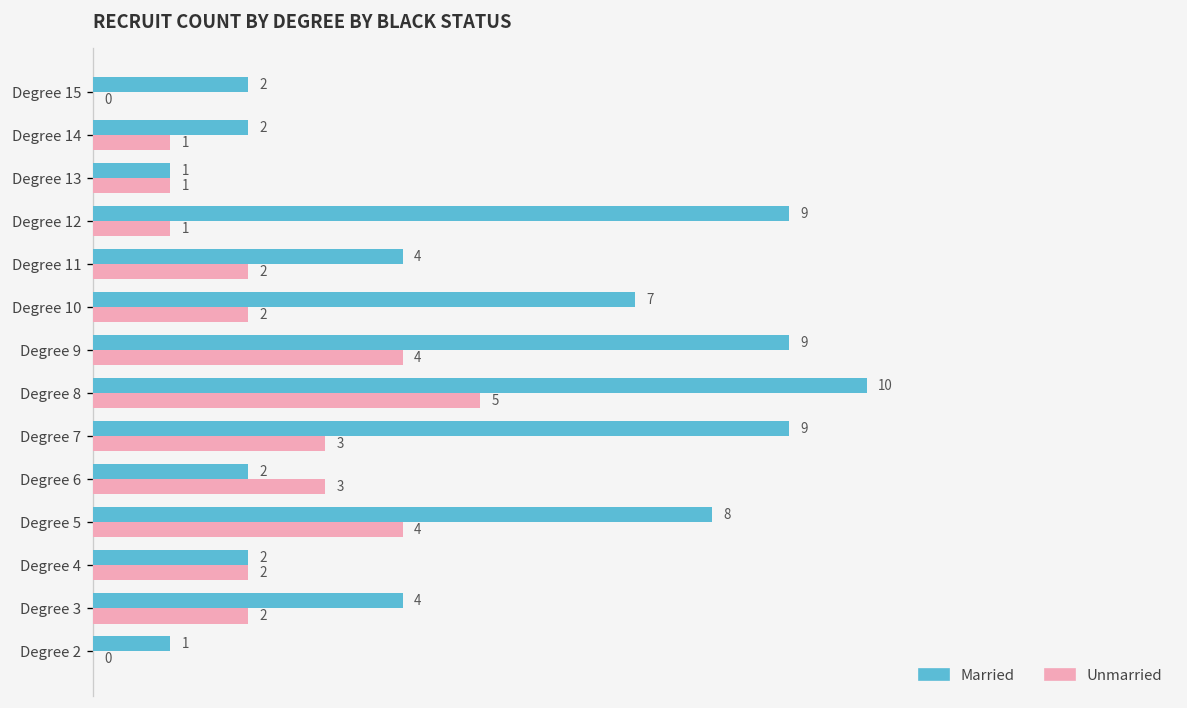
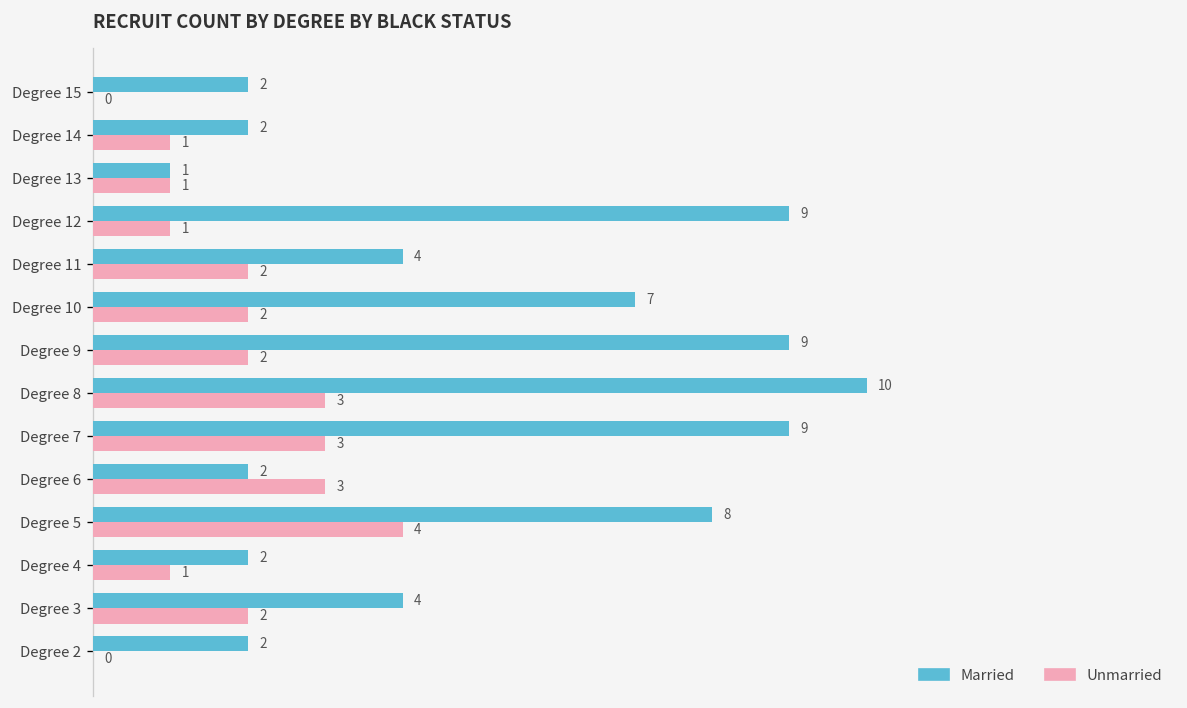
  {
    "Married": {
      "Degree 15": 2,
      "Degree 14": 2,
      "Degree 13": 1,
      "Degree 12": 9,
      "Degree 11": 4,
      "Degree 10": 7,
      "Degree 9": 9,
      "Degree 8": 10,
      "Degree 7": 9,
      "Degree 6": 2,
      "Degree 5": 8,
      "Degree 4": 2,
      "Degree 3": 4,
-     "Degree 2": 1
+     "Degree 2": 2
    },
    "Unmarried": {
      "Degree 15": 0,
      "Degree 14": 1,
      "Degree 13": 1,
      "Degree 12": 1,
      "Degree 11": 2,
      "Degree 10": 2,
-     "Degree 9": 4,
-     "Degree 8": 5,
+     "Degree 9": 2,
+     "Degree 8": 3,
      "Degree 7": 3,
      "Degree 6": 3,
      "Degree 5": 4,
-     "Degree 4": 2,
+     "Degree 4": 1,
      "Degree 3": 2,
      "Degree 2": 0
    }
  }
